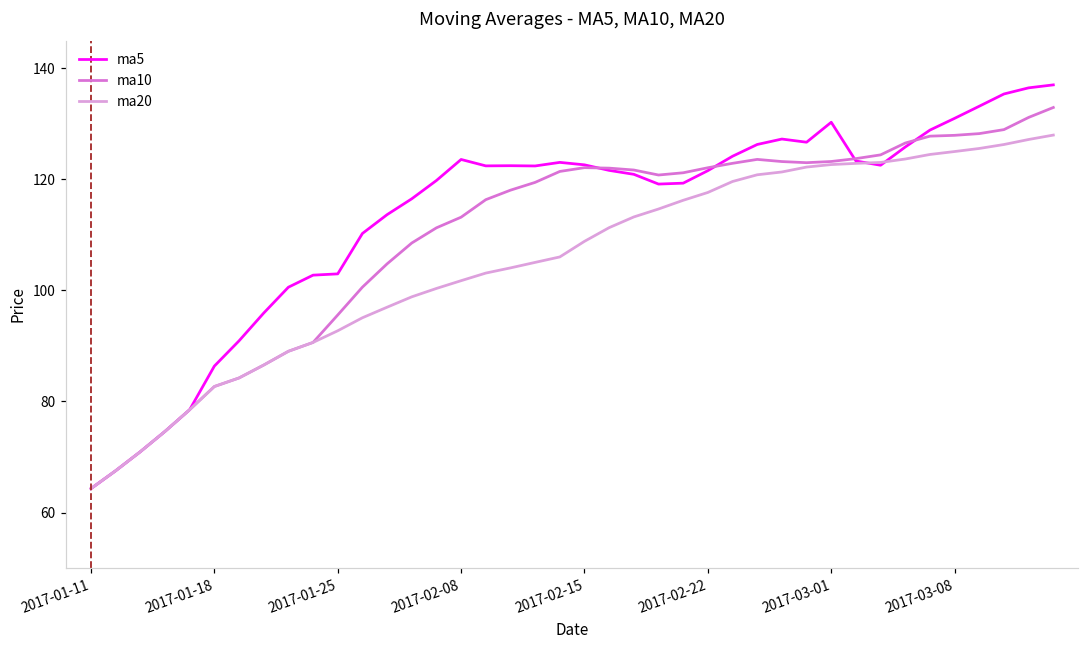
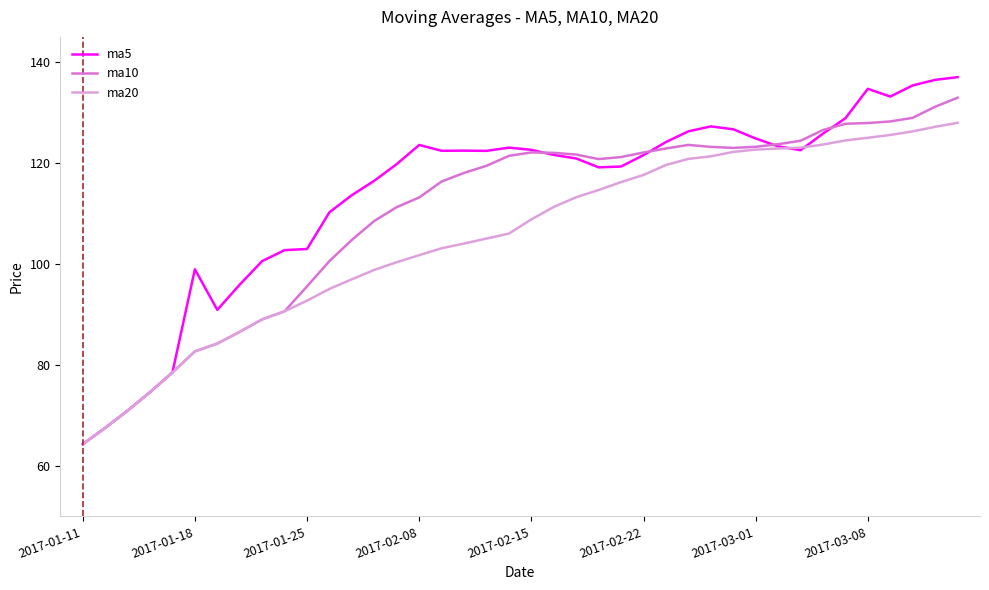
  {
    "ma5": {
-     "2017-01-18": 86,
+     "2017-01-18": 99,
      "2017-01-25": 103,
      "2017-02-08": 124,
      "2017-02-22": 122,
-     "2017-03-01": 130,
-     "2017-03-08": 131
+     "2017-03-01": 125,
+     "2017-03-08": 135
    }
  }
